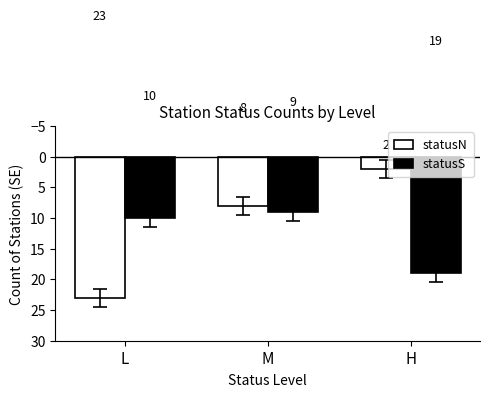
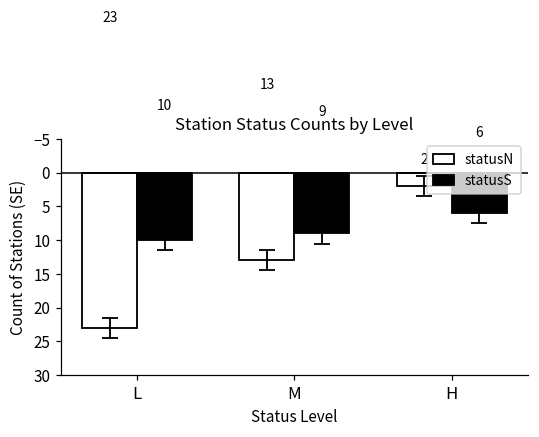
  {
    "statusN": {
-     "M": 8
+     "M": 13
    },
    "statusS": {
-     "H": 19
+     "H": 6
    }
  }
